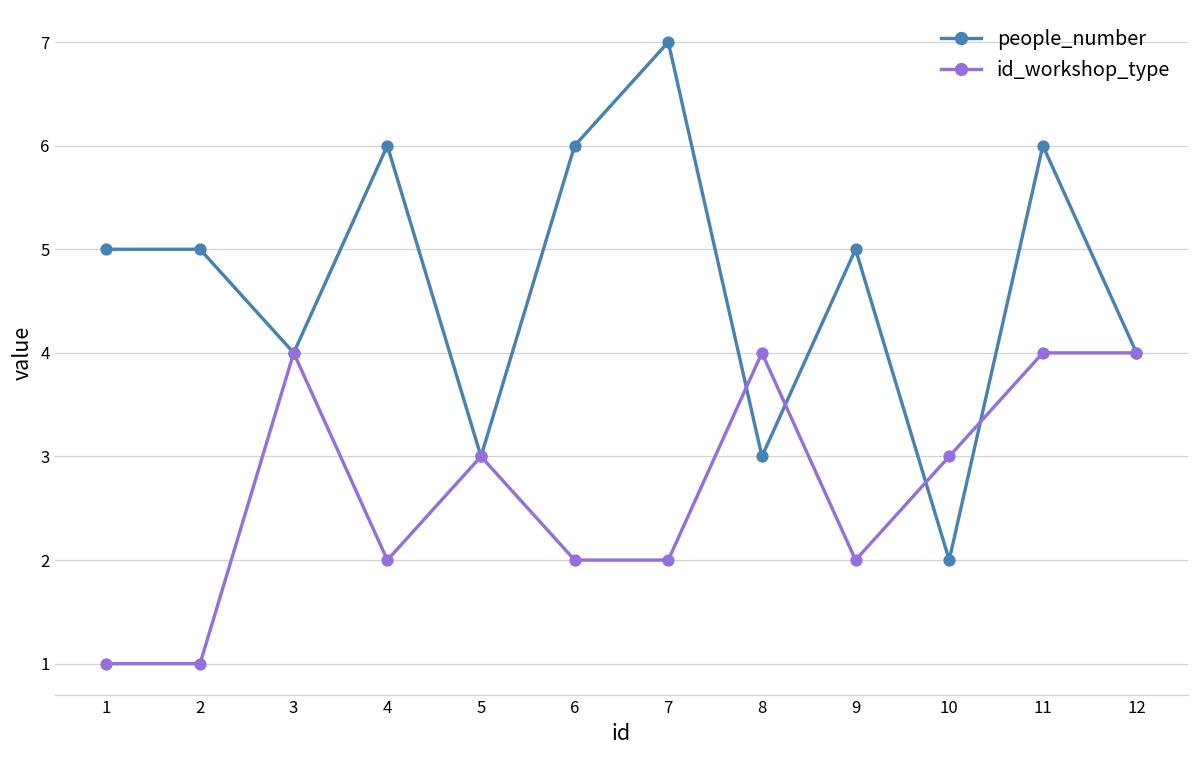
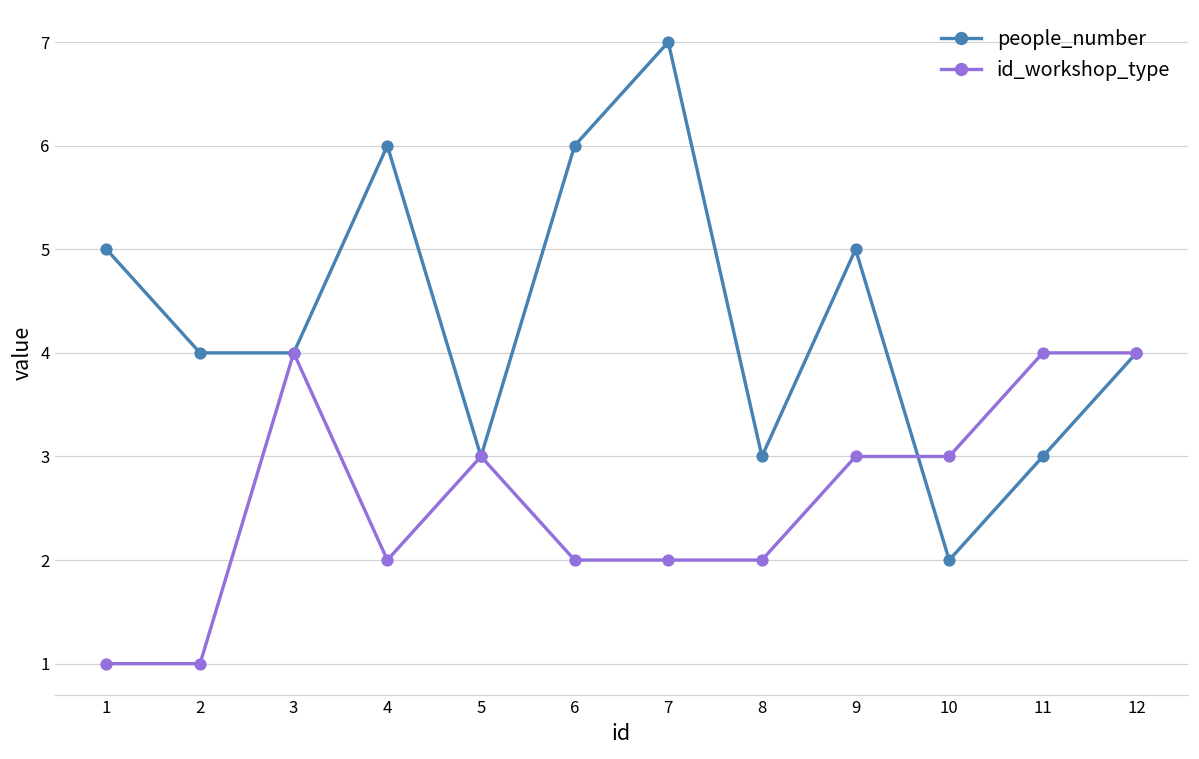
  {
    "people_number": {
      "1": 5,
-     "2": 5,
+     "2": 4,
      "4": 6,
      "6": 6,
      "7": 7,
      "8": 3,
      "9": 5,
      "10": 2,
-     "11": 6
+     "11": 3
    },
    "id_workshop_type": {
      "1": 1,
      "2": 1,
      "4": 2,
      "6": 2,
      "7": 2,
-     "8": 4,
-     "9": 2,
+     "8": 2,
+     "9": 3,
      "10": 3,
      "11": 4
    }
  }
